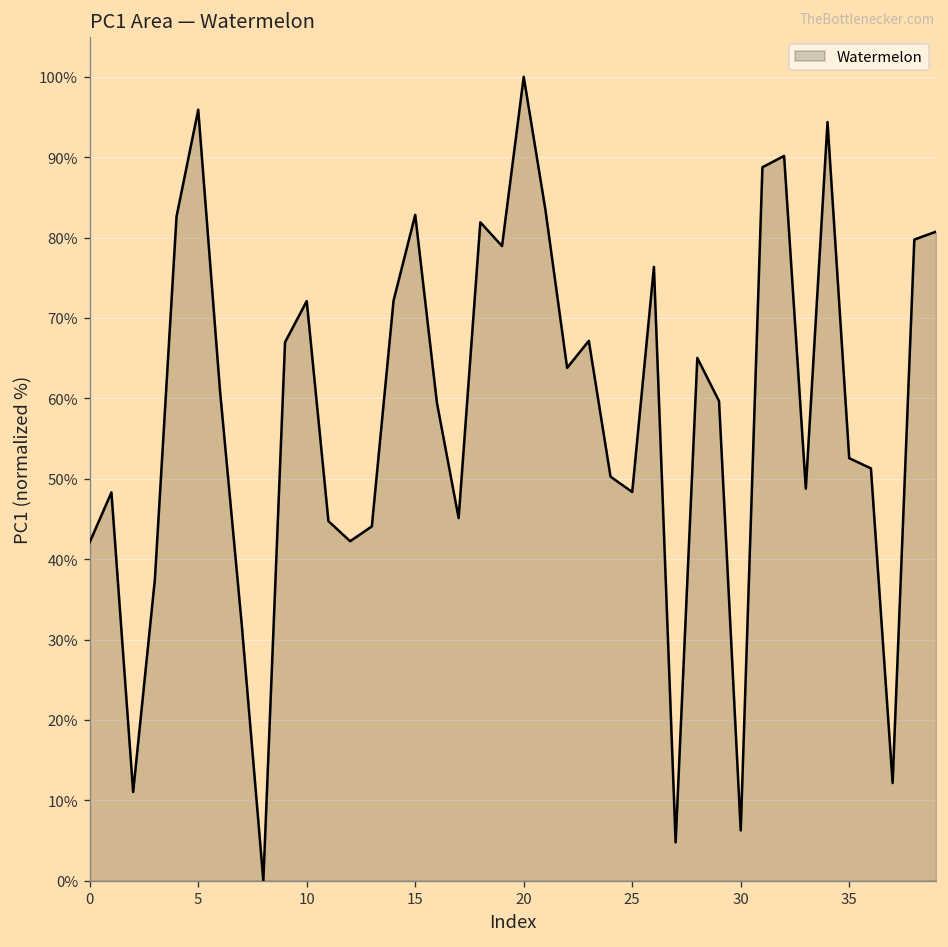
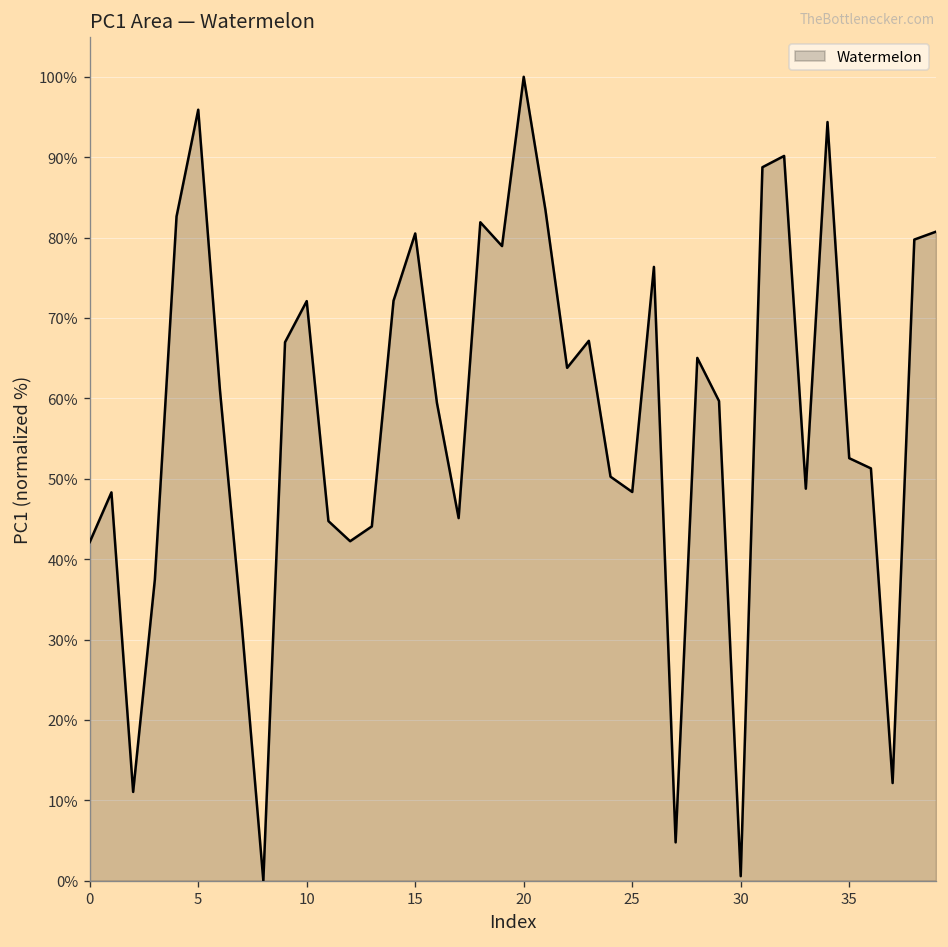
  {
    "0": "42%",
    "5": "96%",
    "10": "72%",
-   "15": "83%",
+   "15": "81%",
    "20": "100%",
    "25": "48%",
-   "30": "6%",
+   "30": "1%",
    "35": "53%"
  }
